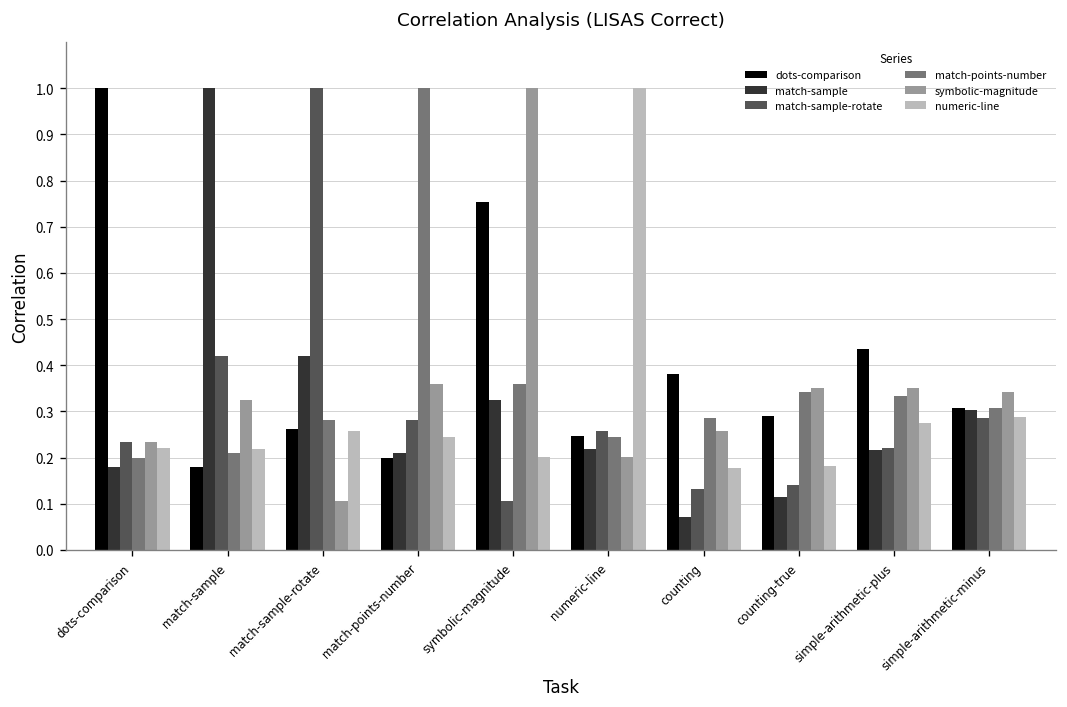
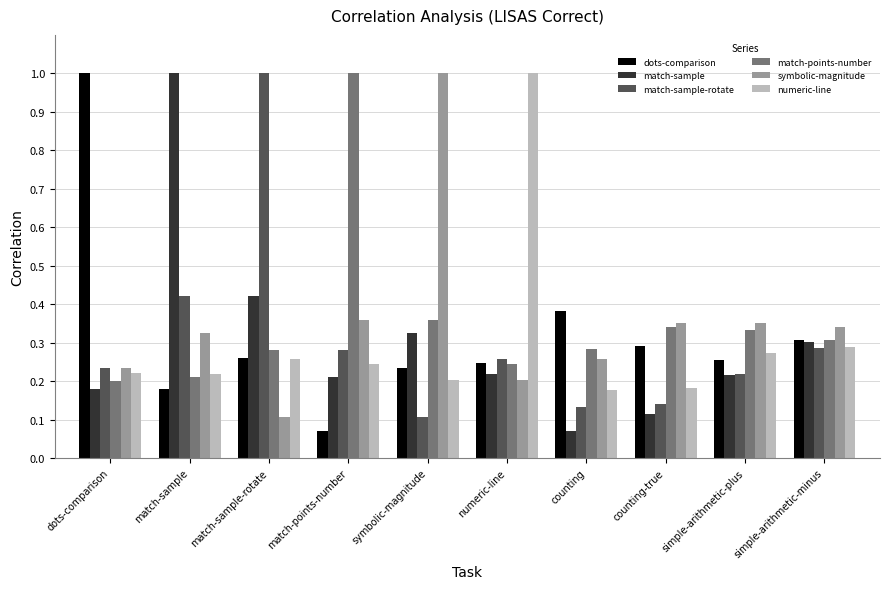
  {
    "dots-comparison": {
      "dots-comparison": 1.00,
      "match-sample": 0.18,
      "match-sample-rotate": 0.26,
-     "match-points-number": 0.20,
-     "symbolic-magnitude": 0.75,
+     "match-points-number": 0.07,
+     "symbolic-magnitude": 0.23,
      "numeric-line": 0.25,
      "counting": 0.38,
      "counting-true": 0.29,
-     "simple-arithmetic-plus": 0.43,
+     "simple-arithmetic-plus": 0.25,
      "simple-arithmetic-minus": 0.31
    }
  }
